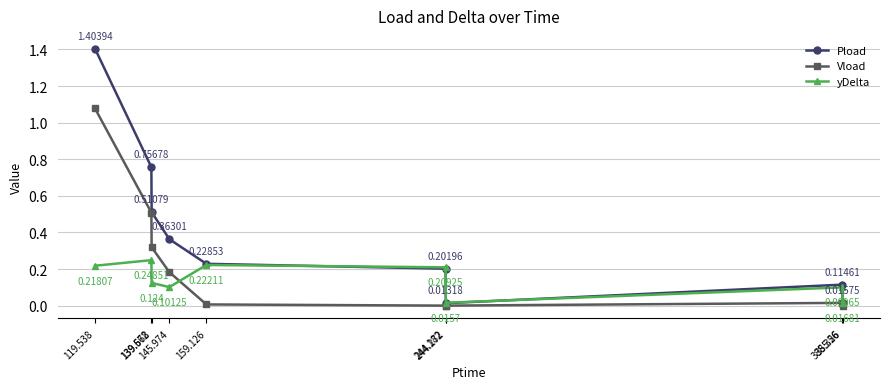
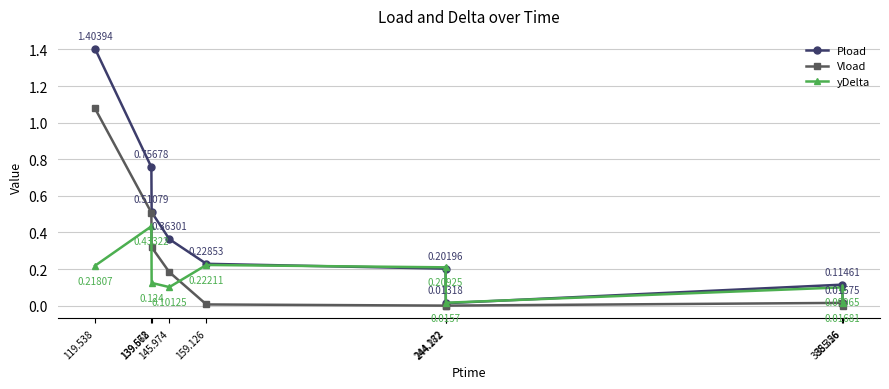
  {
    "yDelta": {
      "119.538": 0.21807,
-     "139.572": 0.24851
+     "139.572": 0.43322
    }
  }
